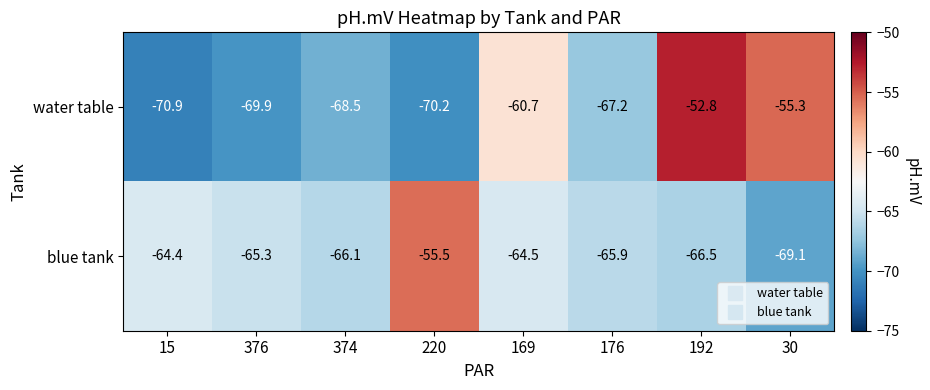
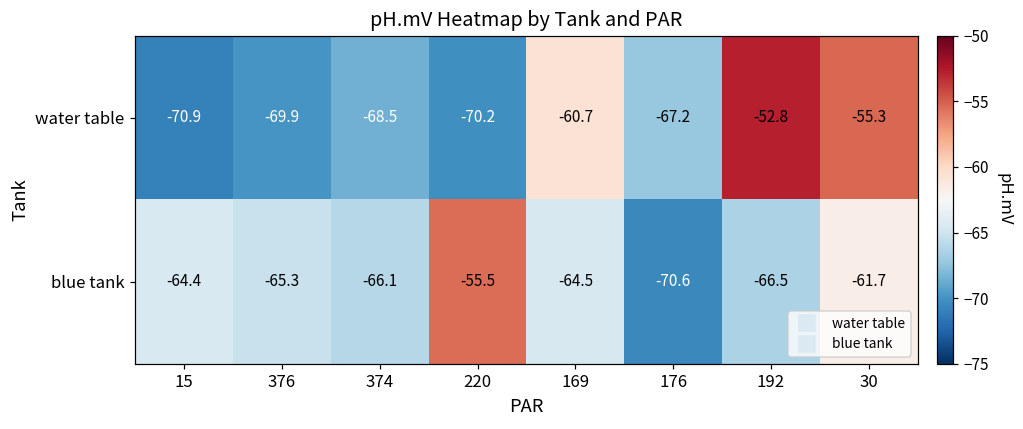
  {
    "water table": {
      "15": -70.9,
      "376": -69.9,
      "374": -68.5,
      "220": -70.2,
      "169": -60.7,
      "176": -67.2,
      "192": -52.8,
      "30": -55.3
    },
    "blue tank": {
      "15": -64.4,
      "376": -65.3,
      "374": -66.1,
      "220": -55.5,
      "169": -64.5,
-     "176": -65.9,
+     "176": -70.6,
      "192": -66.5,
-     "30": -69.1
+     "30": -61.7
    }
  }
